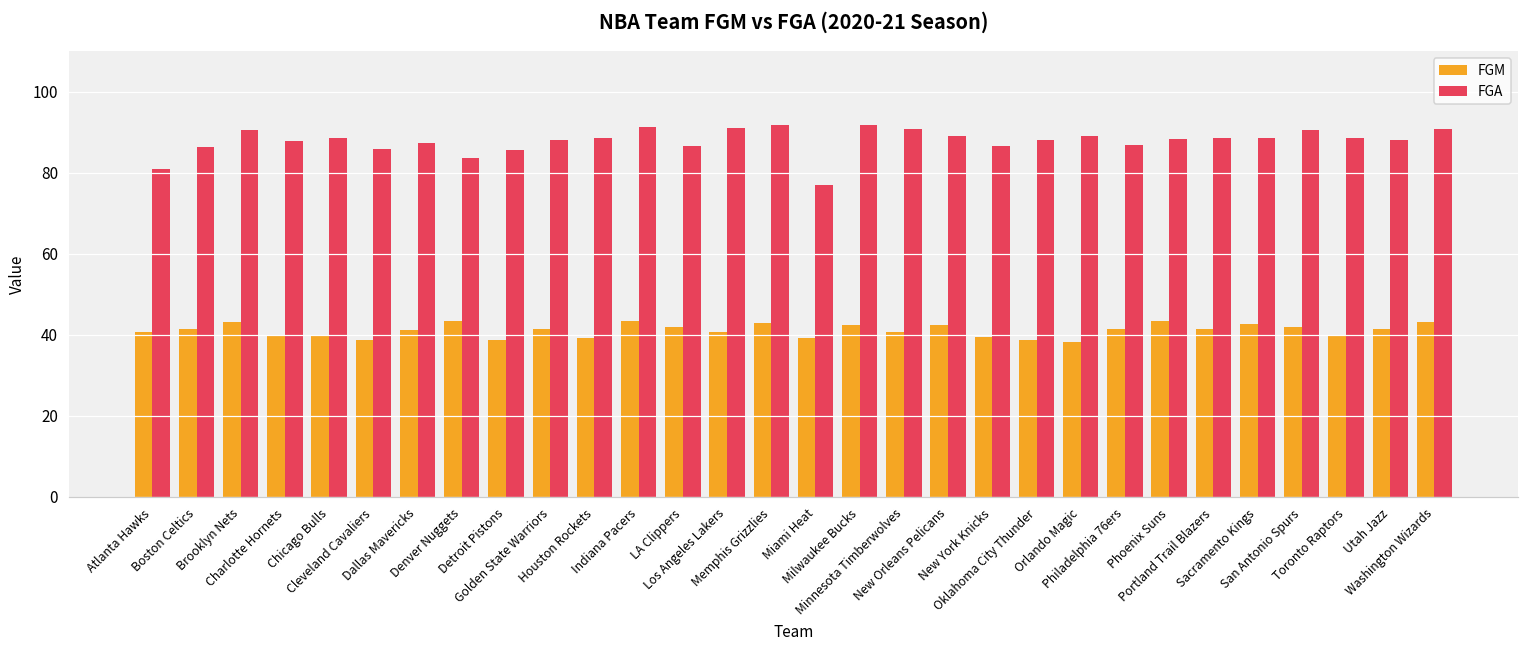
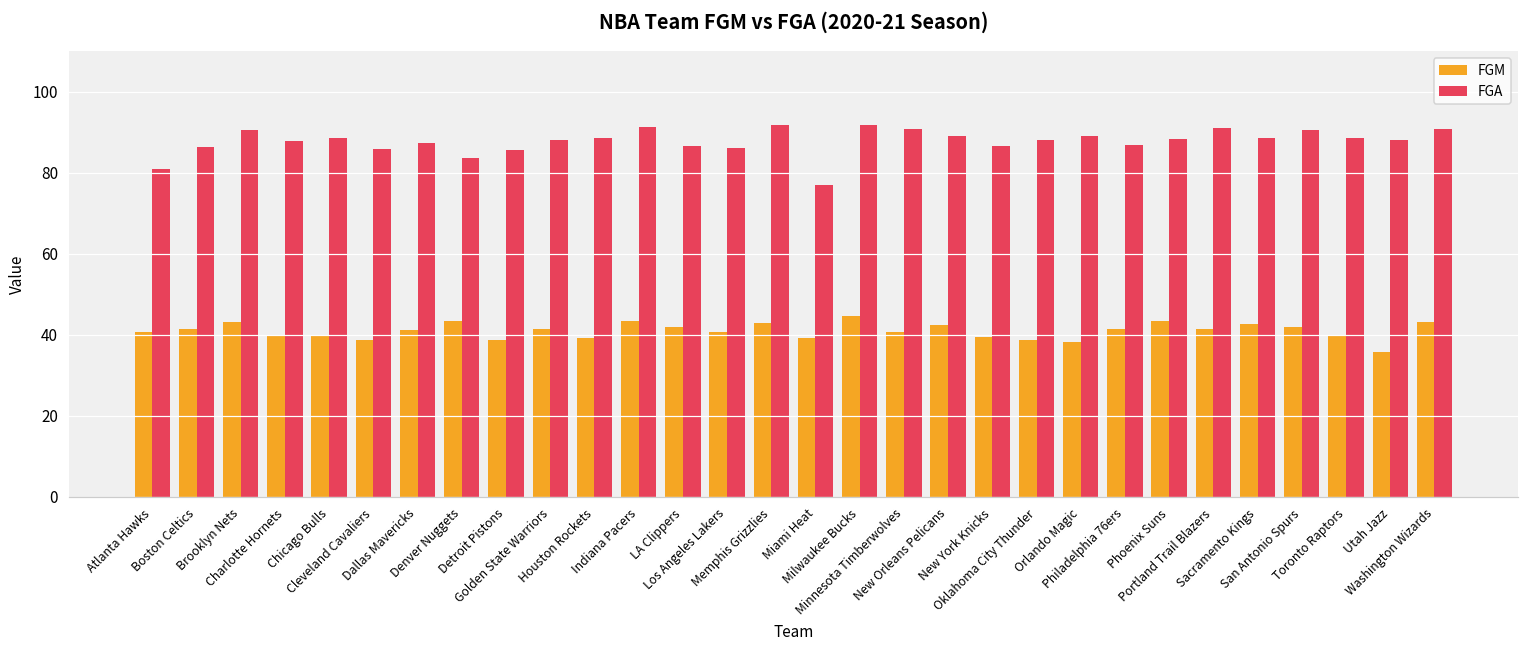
  {
    "FGM": {
      "Atlanta Hawks": 41,
      "Boston Celtics": 42,
      "Brooklyn Nets": 43,
      "Charlotte Hornets": 40,
      "Chicago Bulls": 40,
      "Cleveland Cavaliers": 39,
      "Dallas Mavericks": 41,
      "Denver Nuggets": 43,
      "Detroit Pistons": 39,
      "Golden State Warriors": 41,
      "Houston Rockets": 39,
      "Indiana Pacers": 43,
      "LA Clippers": 42,
      "Los Angeles Lakers": 41,
      "Memphis Grizzlies": 43,
      "Miami Heat": 39,
-     "Milwaukee Bucks": 42,
+     "Milwaukee Bucks": 45,
      "Minnesota Timberwolves": 41,
      "New Orleans Pelicans": 43,
      "New York Knicks": 39,
      "Oklahoma City Thunder": 39,
      "Orlando Magic": 38,
      "Philadelphia 76ers": 41,
      "Phoenix Suns": 43,
      "Portland Trail Blazers": 41,
      "Sacramento Kings": 43,
      "San Antonio Spurs": 42,
      "Toronto Raptors": 40,
-     "Utah Jazz": 41,
+     "Utah Jazz": 36,
      "Washington Wizards": 43
    },
    "FGA": {
      "Atlanta Hawks": 81,
      "Boston Celtics": 86,
      "Brooklyn Nets": 91,
      "Charlotte Hornets": 88,
      "Chicago Bulls": 89,
      "Cleveland Cavaliers": 86,
      "Dallas Mavericks": 87,
      "Denver Nuggets": 84,
      "Detroit Pistons": 86,
      "Golden State Warriors": 88,
      "Houston Rockets": 89,
      "Indiana Pacers": 91,
      "LA Clippers": 87,
-     "Los Angeles Lakers": 91,
+     "Los Angeles Lakers": 86,
      "Memphis Grizzlies": 92,
      "Miami Heat": 77,
      "Milwaukee Bucks": 92,
      "Minnesota Timberwolves": 91,
      "New Orleans Pelicans": 89,
      "New York Knicks": 87,
      "Oklahoma City Thunder": 88,
      "Orlando Magic": 89,
      "Philadelphia 76ers": 87,
      "Phoenix Suns": 88,
-     "Portland Trail Blazers": 89,
+     "Portland Trail Blazers": 91,
      "Sacramento Kings": 89,
      "San Antonio Spurs": 91,
      "Toronto Raptors": 89,
      "Utah Jazz": 88,
      "Washington Wizards": 91
    }
  }
